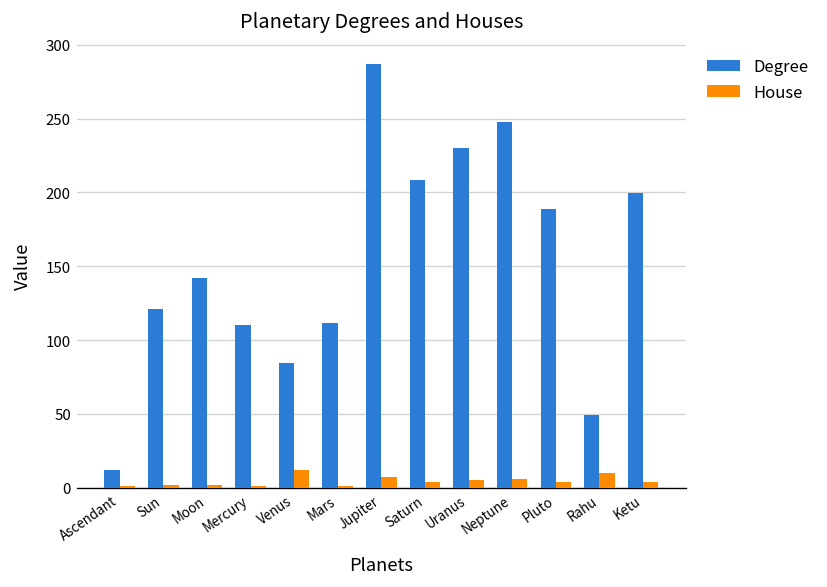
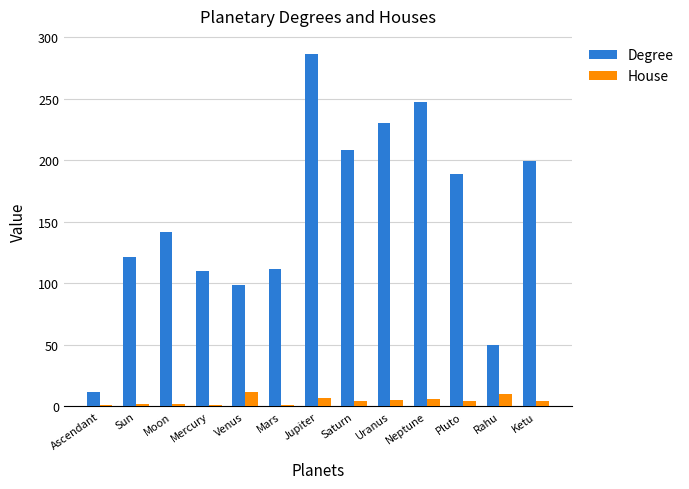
  {
    "Degree": {
      "Ascendant": 12,
      "Sun": 121,
      "Moon": 142,
      "Mercury": 110,
-     "Venus": 84,
+     "Venus": 99,
      "Mars": 112,
      "Jupiter": 287,
      "Saturn": 208,
      "Uranus": 230,
      "Neptune": 247,
      "Pluto": 189,
      "Rahu": 50,
      "Ketu": 199
    },
    "House": {
      "Venus": 12,
      "Jupiter": 7,
      "Saturn": 4,
      "Uranus": 5,
      "Neptune": 6,
      "Pluto": 4,
      "Rahu": 10,
      "Ketu": 4
    }
  }
